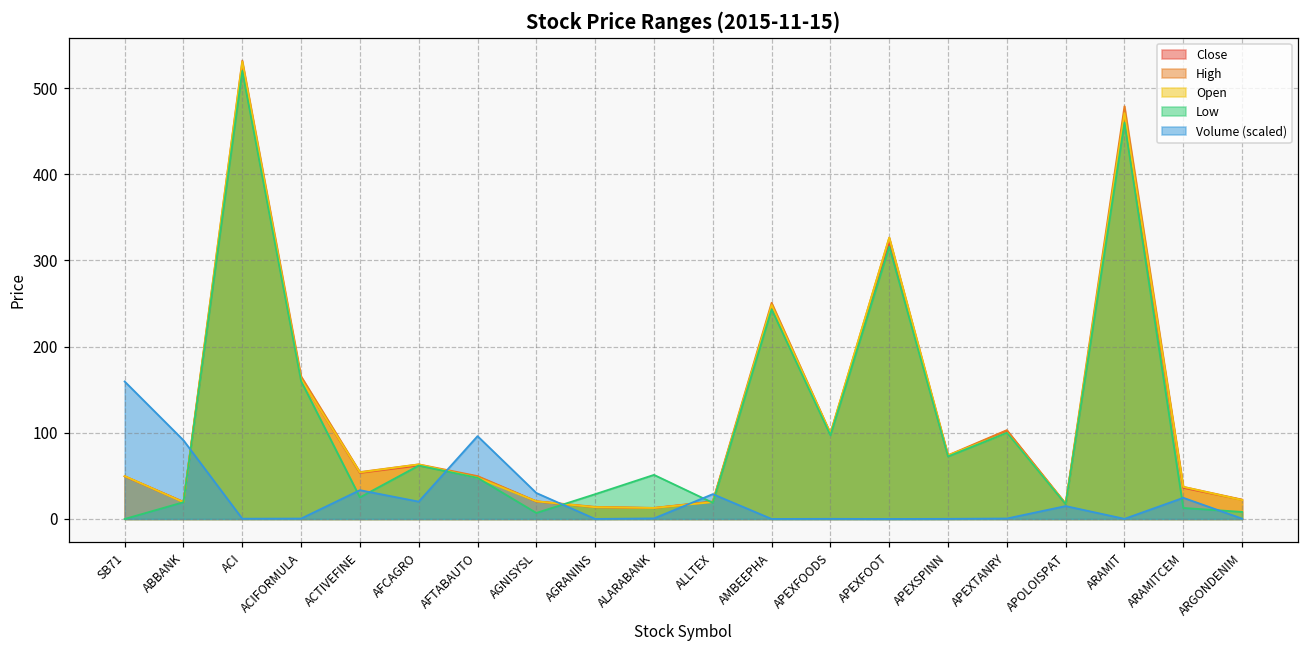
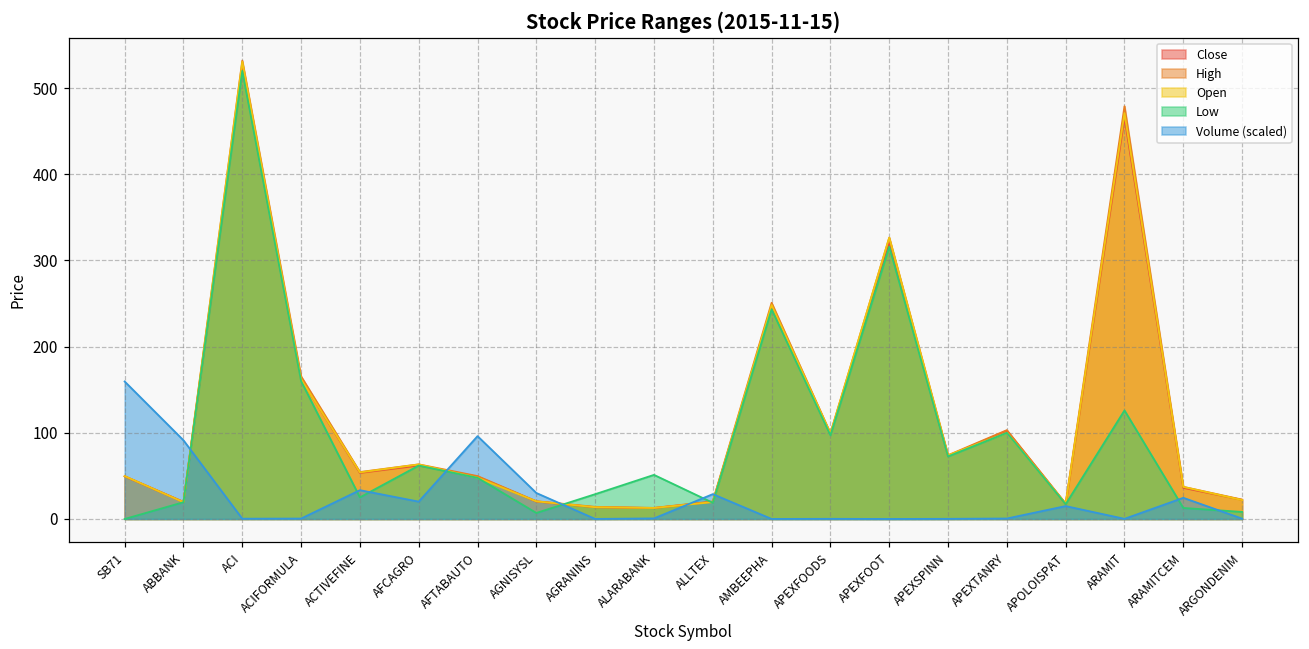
  {
    "Low": {
      "SB71": 0,
      "ACI": 520,
      "ACTIVEFINE": 30,
      "AGNISYSL": 10,
      "AGRANINS": 30,
      "ALARABANK": 50,
      "APEXFOOT": 320,
-     "ARAMIT": 460,
+     "ARAMIT": 130,
      "ARAMITCEM": 10,
      "ARGONDENIM": 10
    },
    "Volume (scaled)": {
      "SB71": 160,
      "ABBANK": 90,
      "ACI": 0,
      "ACIFORMULA": 0,
      "ACTIVEFINE": 30,
      "AFCAGRO": 20,
      "AFTABAUTO": 100,
      "AGNISYSL": 30,
      "AGRANINS": 0,
      "ALARABANK": 0,
      "ALLTEX": 30,
      "AMBEEPHA": 0,
      "APEXFOODS": 0,
      "APEXFOOT": 0,
      "APEXSPINN": 0,
      "APEXTANRY": 0,
      "ARAMIT": 0,
      "ARAMITCEM": 20,
      "ARGONDENIM": 0
    }
  }
